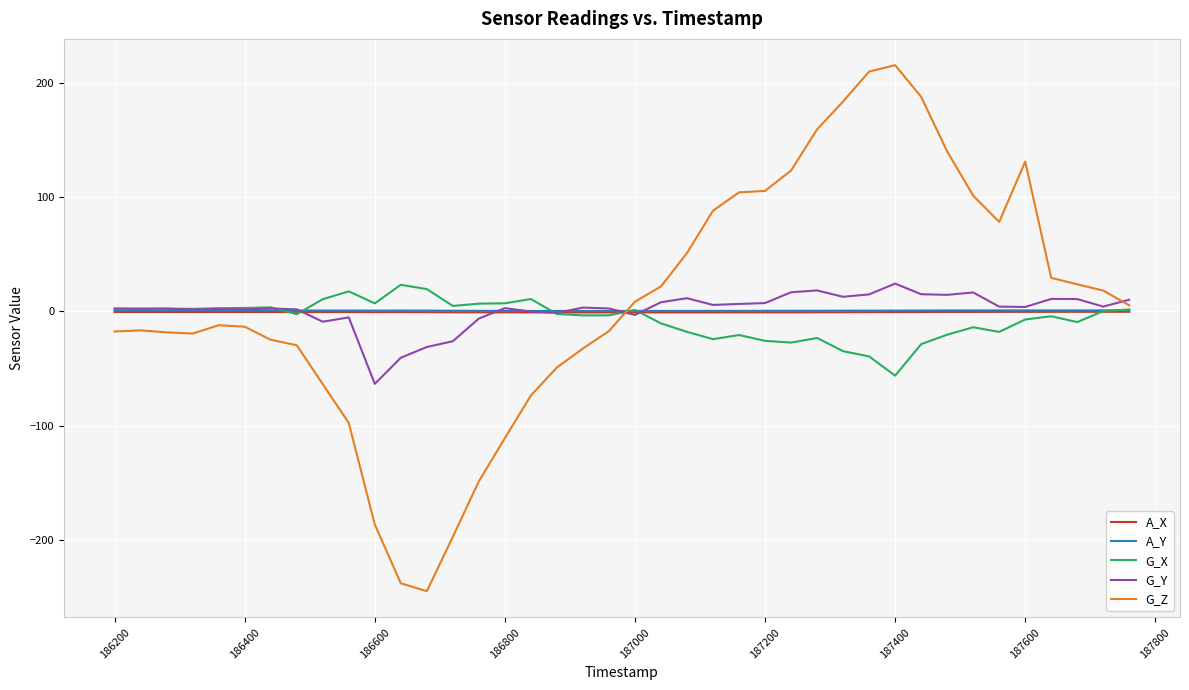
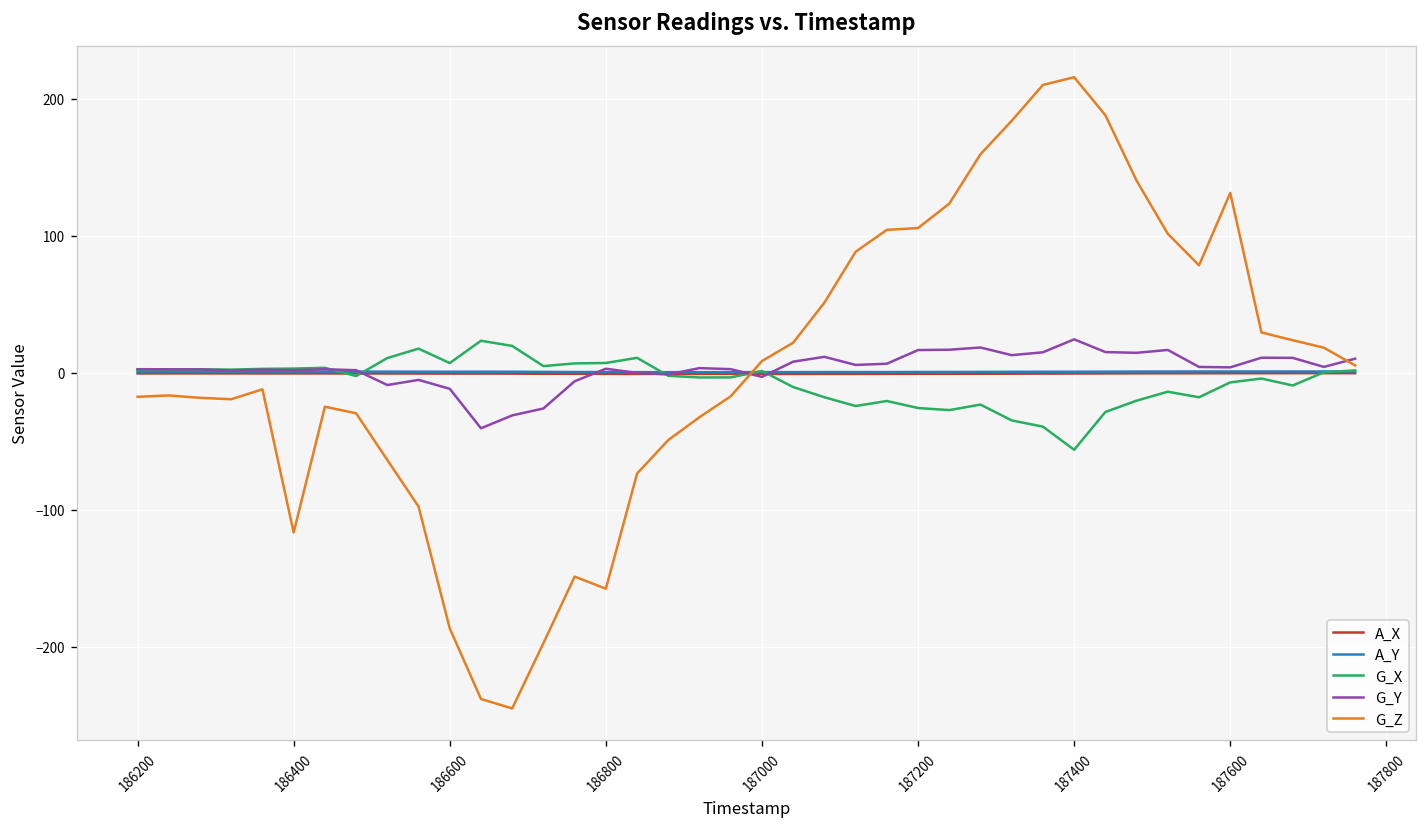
  {
    "G_X": {
      "186600": 7,
      "186800": 7,
      "187200": -26,
      "187400": -56,
      "187600": -7
    },
    "G_Y": {
-     "186600": -63,
+     "186600": -12,
      "186800": 3,
-     "187200": 7,
+     "187200": 17,
      "187400": 24,
      "187600": 4
    },
    "G_Z": {
      "186200": -18,
-     "186400": -13,
+     "186400": -117,
      "186600": -187,
-     "186800": -111,
+     "186800": -158,
      "187000": 9,
      "187200": 106,
      "187400": 216,
      "187600": 131
    }
  }
